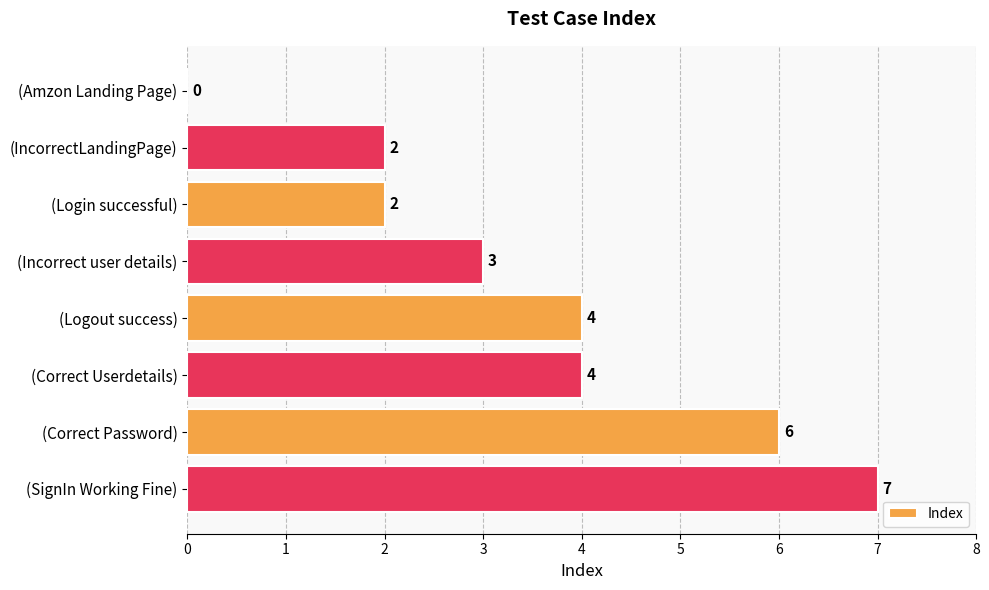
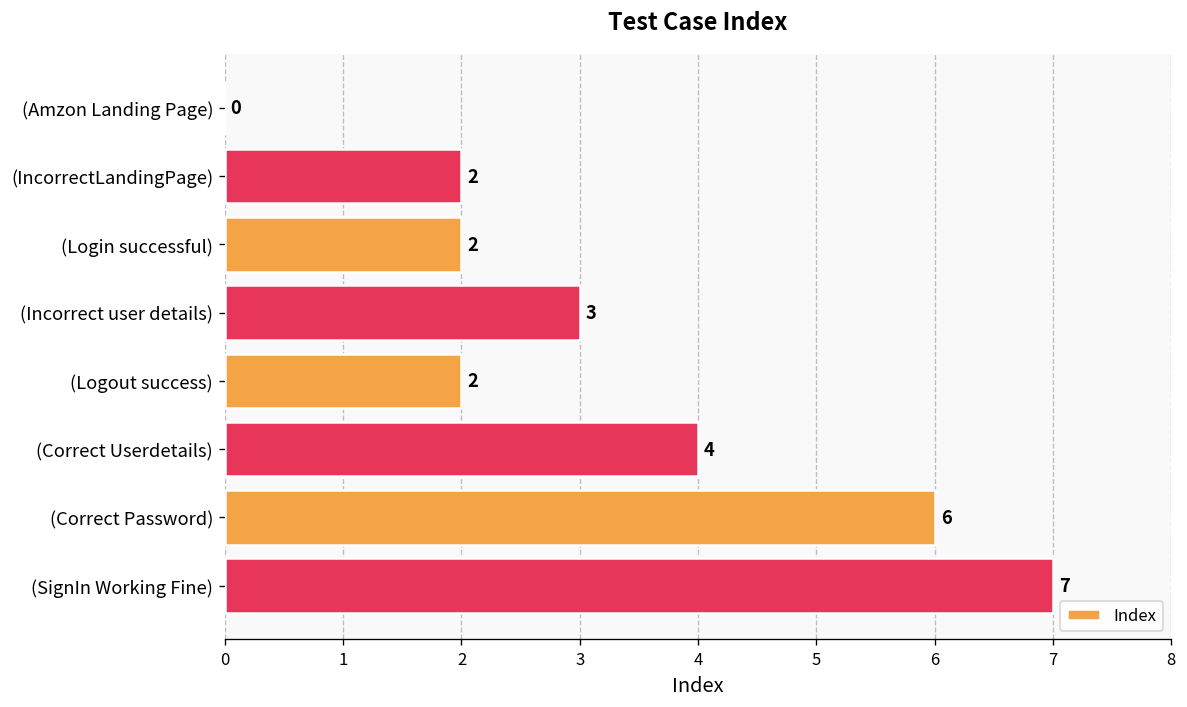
  {
    "(Amzon Landing Page)": 0,
    "(IncorrectLandingPage)": 2,
    "(Login successful)": 2,
    "(Incorrect user details)": 3,
-   "(Logout success)": 4,
+   "(Logout success)": 2,
    "(Correct Userdetails)": 4,
    "(Correct Password)": 6,
    "(SignIn Working Fine)": 7
  }
